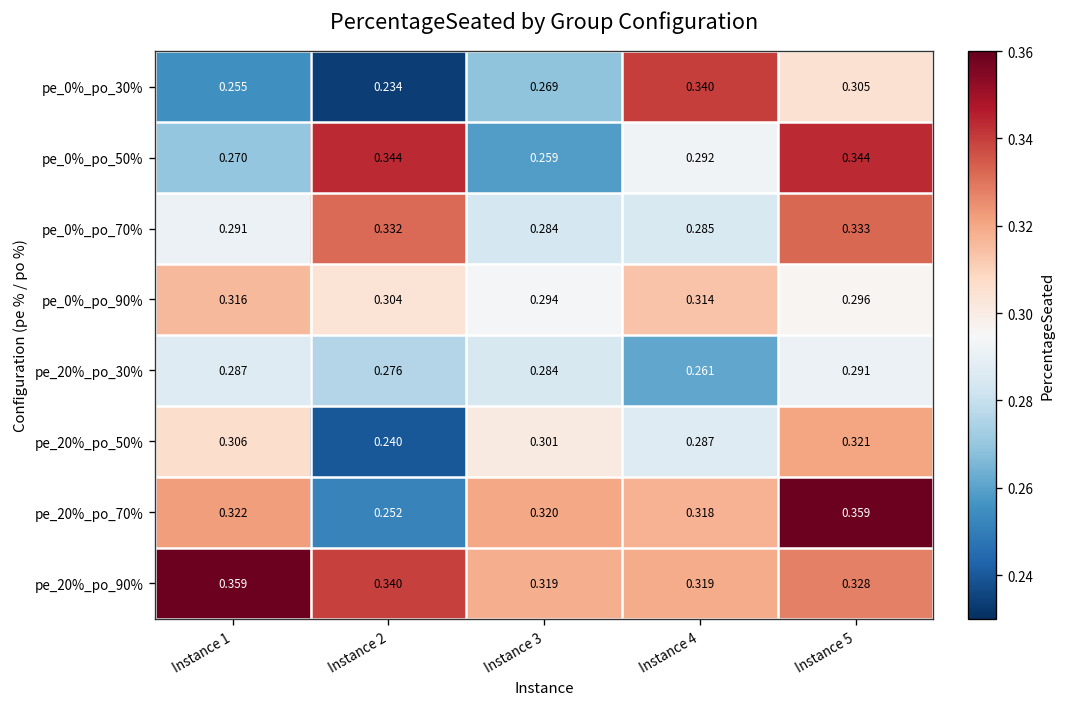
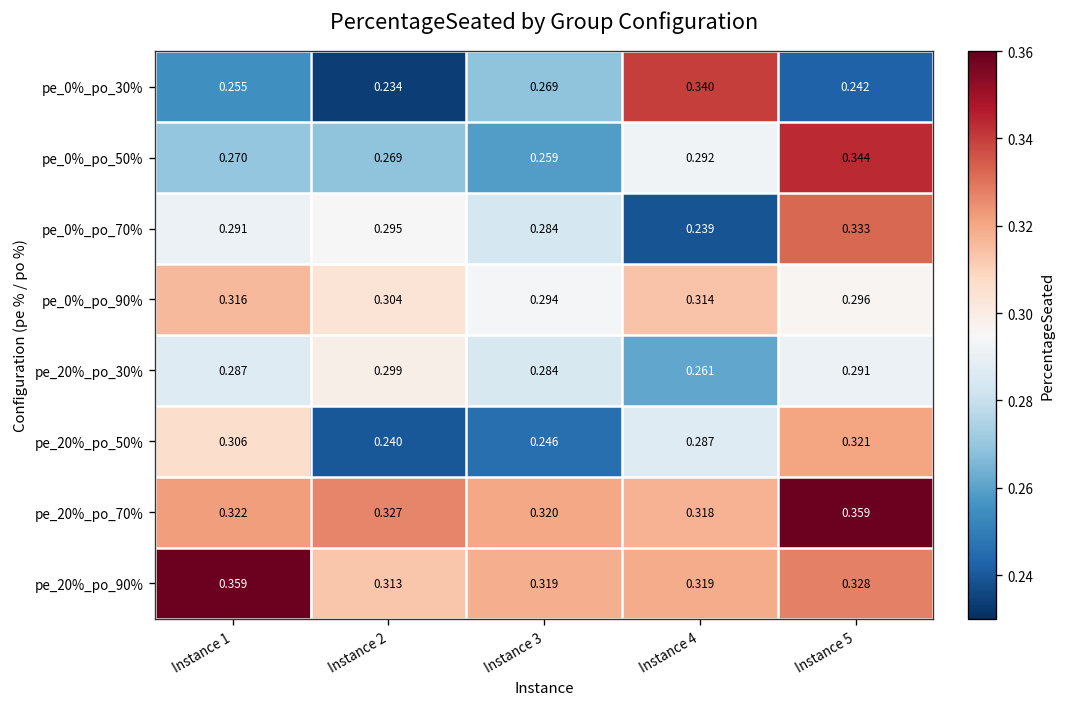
  {
    "pe_0%_po_30%": {
      "Instance 1": 0.255,
      "Instance 2": 0.234,
      "Instance 3": 0.269,
      "Instance 4": 0.340,
-     "Instance 5": 0.305
+     "Instance 5": 0.242
    },
    "pe_0%_po_50%": {
      "Instance 1": 0.270,
-     "Instance 2": 0.344,
+     "Instance 2": 0.269,
      "Instance 3": 0.259,
      "Instance 4": 0.292,
      "Instance 5": 0.344
    },
    "pe_0%_po_70%": {
      "Instance 1": 0.291,
-     "Instance 2": 0.332,
+     "Instance 2": 0.295,
      "Instance 3": 0.284,
-     "Instance 4": 0.285,
+     "Instance 4": 0.239,
      "Instance 5": 0.333
    },
    "pe_0%_po_90%": {
      "Instance 1": 0.316,
      "Instance 2": 0.304,
      "Instance 3": 0.294,
      "Instance 4": 0.314,
      "Instance 5": 0.296
    },
    "pe_20%_po_30%": {
      "Instance 1": 0.287,
-     "Instance 2": 0.276,
+     "Instance 2": 0.299,
      "Instance 3": 0.284,
      "Instance 4": 0.261,
      "Instance 5": 0.291
    },
    "pe_20%_po_50%": {
      "Instance 1": 0.306,
      "Instance 2": 0.240,
-     "Instance 3": 0.301,
+     "Instance 3": 0.246,
      "Instance 4": 0.287,
      "Instance 5": 0.321
    },
    "pe_20%_po_70%": {
      "Instance 1": 0.322,
-     "Instance 2": 0.252,
+     "Instance 2": 0.327,
      "Instance 3": 0.320,
      "Instance 4": 0.318,
      "Instance 5": 0.359
    },
    "pe_20%_po_90%": {
      "Instance 1": 0.359,
-     "Instance 2": 0.340,
+     "Instance 2": 0.313,
      "Instance 3": 0.319,
      "Instance 4": 0.319,
      "Instance 5": 0.328
    }
  }
